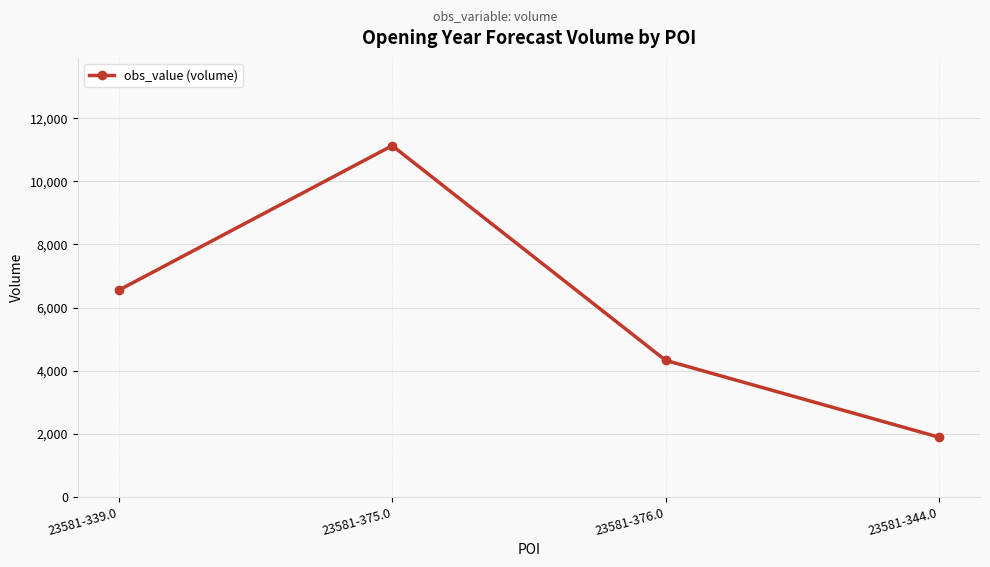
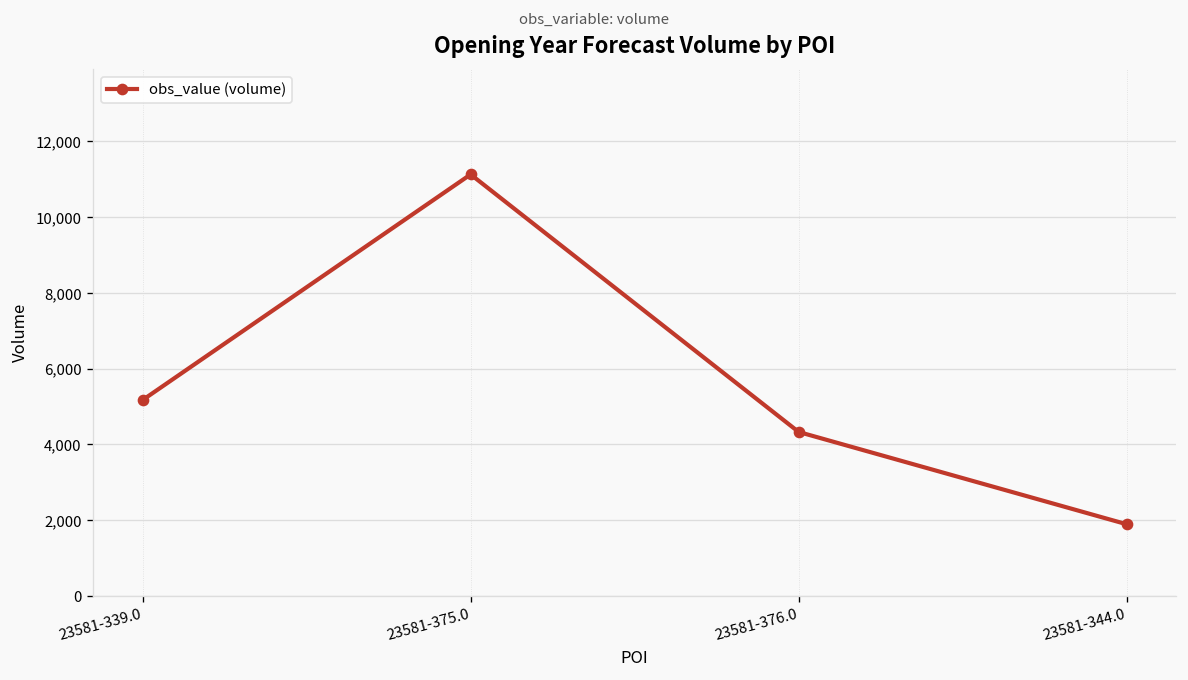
  {
-   "23581-339.0": "6,600",
+   "23581-339.0": "5,200",
    "23581-375.0": "11,100",
    "23581-376.0": "4,300",
    "23581-344.0": "1,900"
  }
